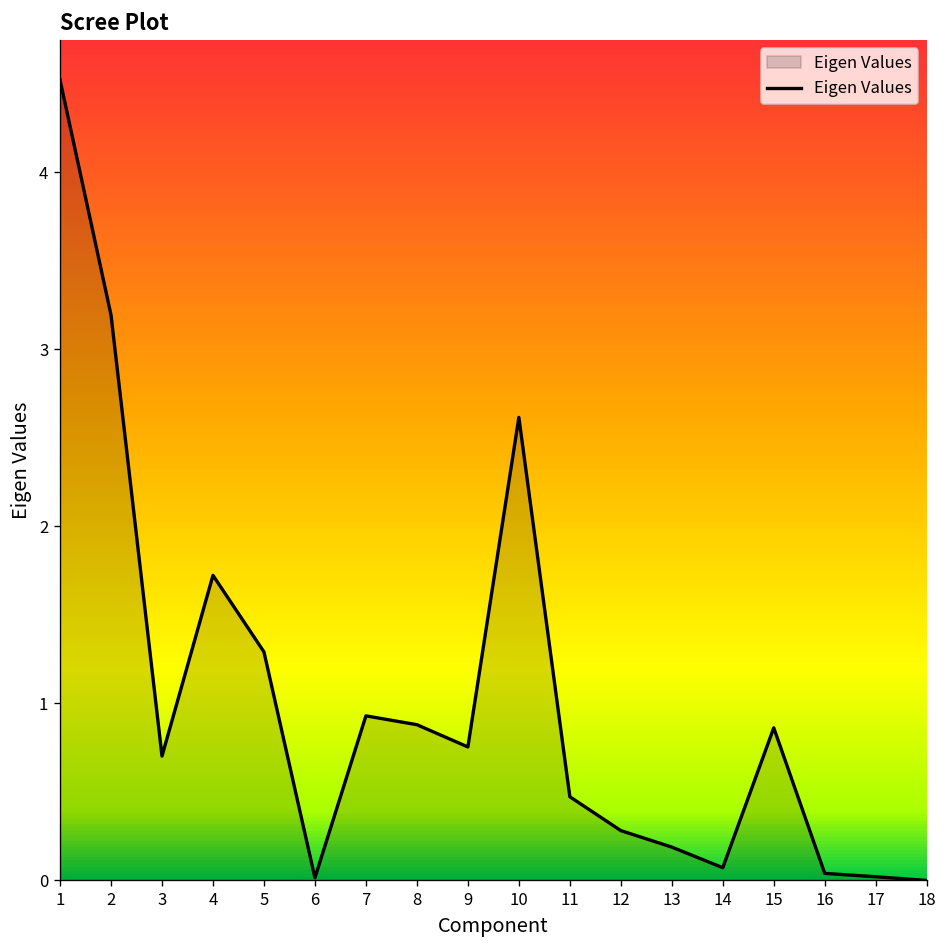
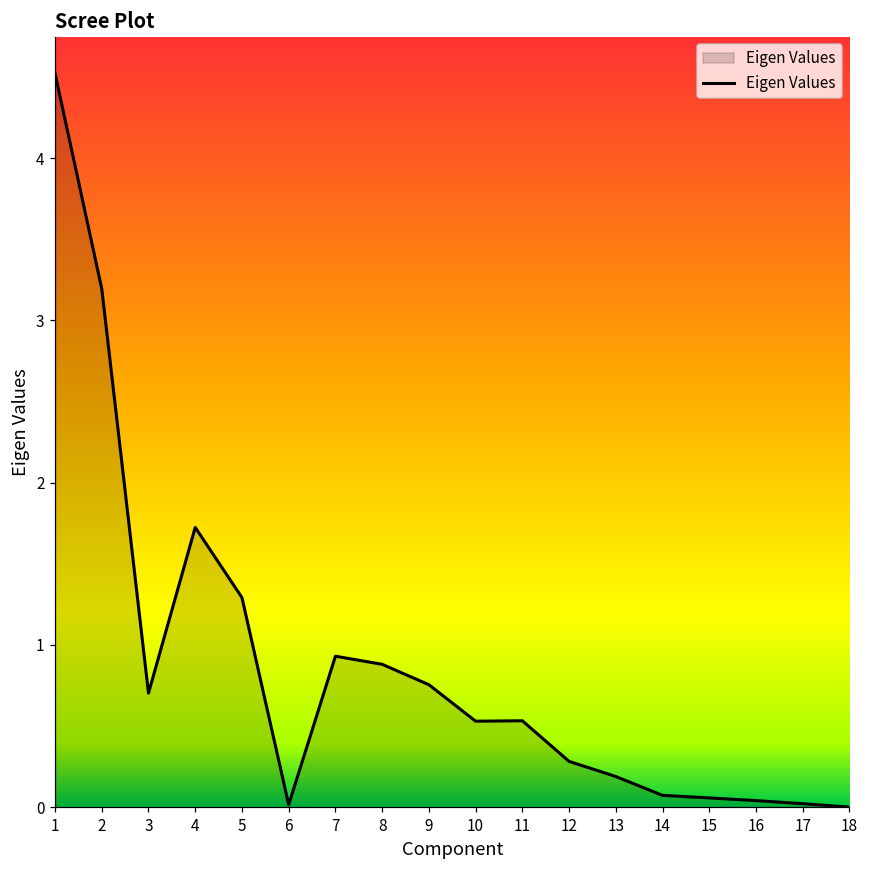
  {
    "1": 4.52,
    "2": 3.19,
    "3": 0.70,
    "4": 1.72,
    "5": 1.29,
    "6": 0.02,
    "7": 0.93,
    "8": 0.88,
    "9": 0.75,
-   "10": 2.62,
-   "11": 0.47,
+   "10": 0.53,
+   "11": 0.53,
    "12": 0.28,
    "13": 0.19,
    "14": 0.07,
-   "15": 0.86,
+   "15": 0.06,
    "16": 0.04,
    "17": 0.02,
    "18": 0.00
  }
